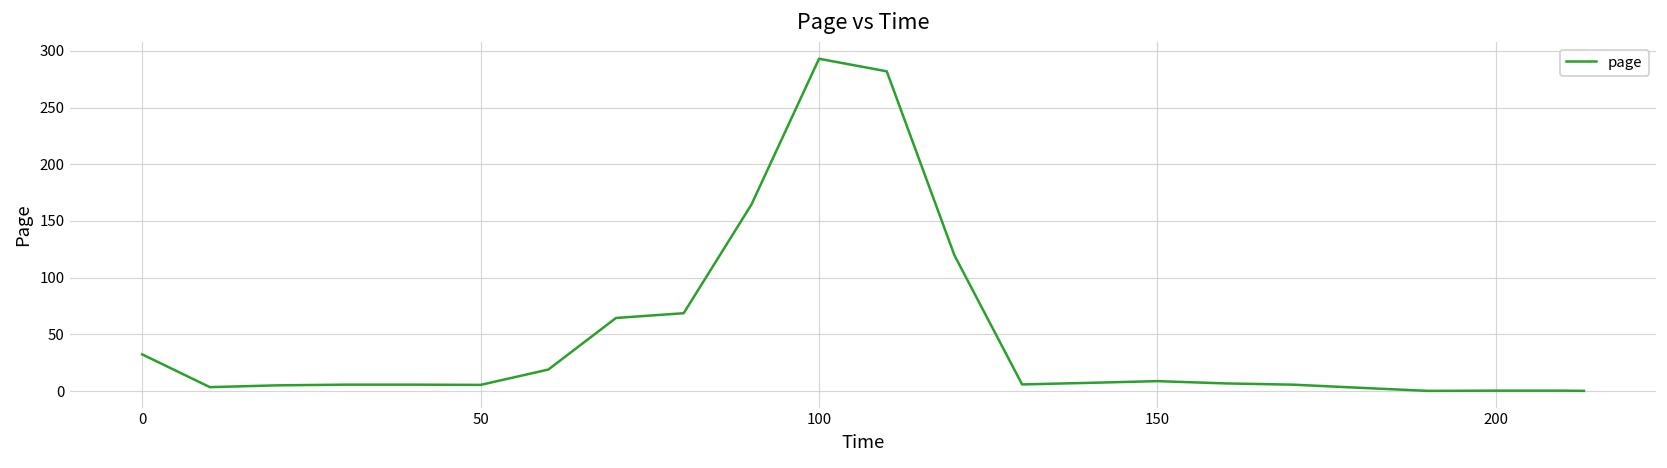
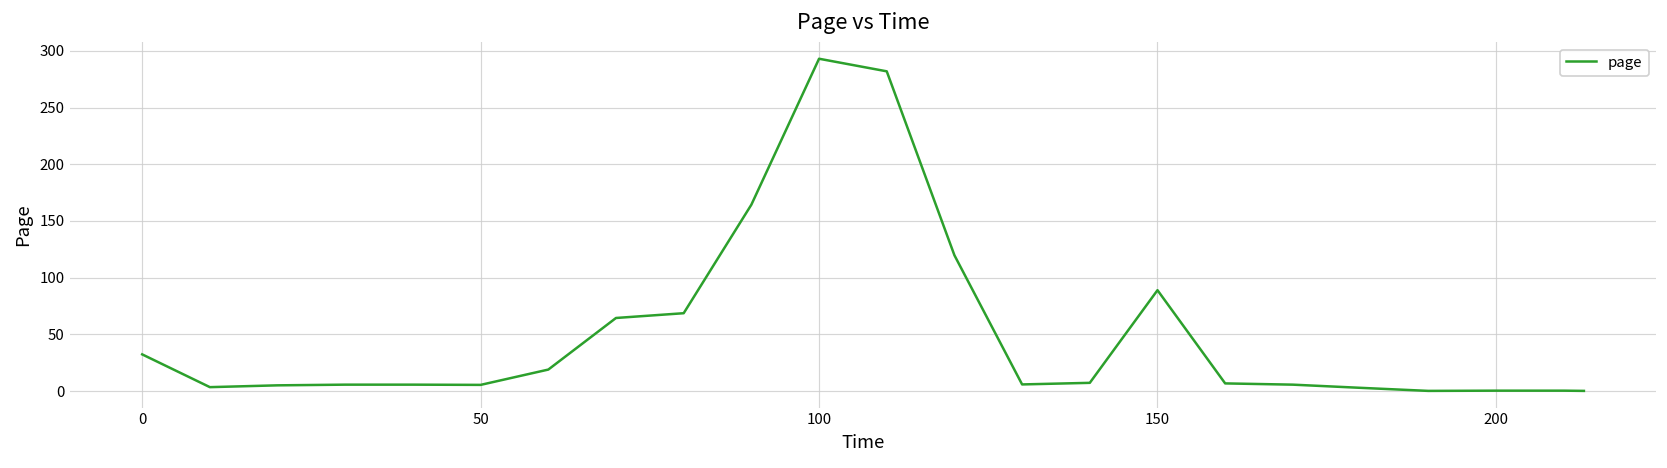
  {
    "0": 30,
    "50": 10,
    "100": 290,
-   "150": 10,
+   "150": 90,
    "200": 0
  }
